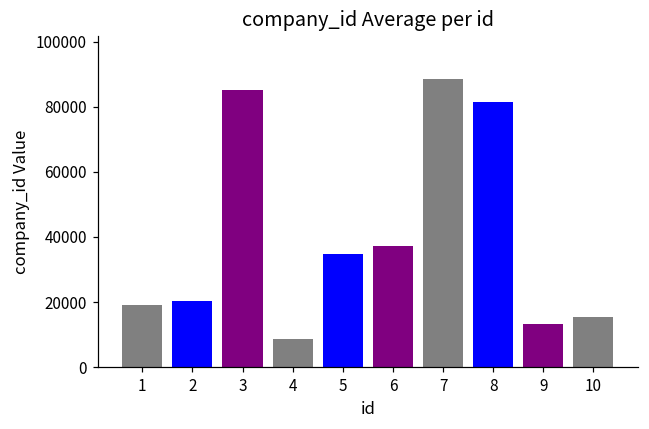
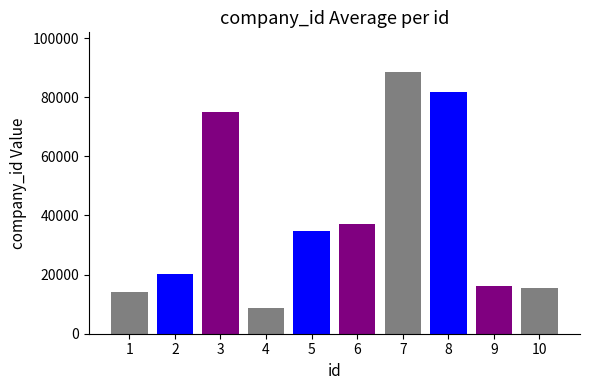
  {
-   "1": 19000,
+   "1": 14000,
    "2": 20000,
-   "3": 85000,
+   "3": 75000,
    "4": 9000,
    "5": 35000,
    "6": 37000,
    "7": 89000,
    "8": 82000,
-   "9": 13000,
+   "9": 16000,
    "10": 15000
  }
